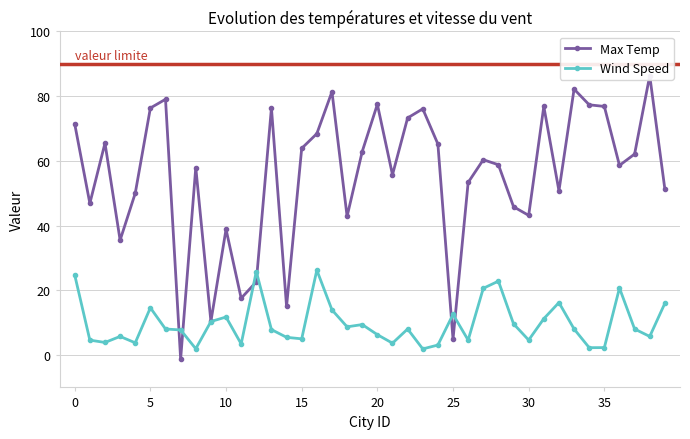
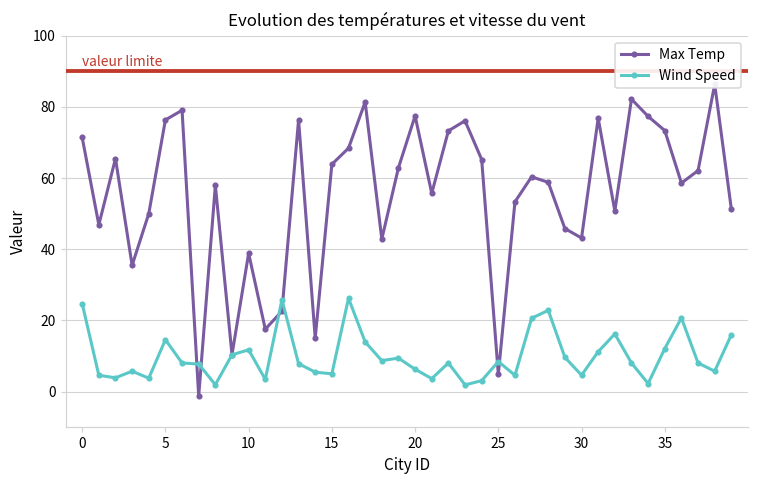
  {
    "Max Temp": {
      "0": 71,
      "5": 76,
      "10": 39,
      "15": 64,
      "20": 77,
      "25": 5,
      "30": 43,
-     "35": 77
+     "35": 73
    },
    "Wind Speed": {
      "0": 25,
      "5": 15,
      "10": 12,
      "15": 5,
      "20": 6,
-     "25": 13,
+     "25": 8,
      "30": 5,
-     "35": 2
+     "35": 12
    }
  }
